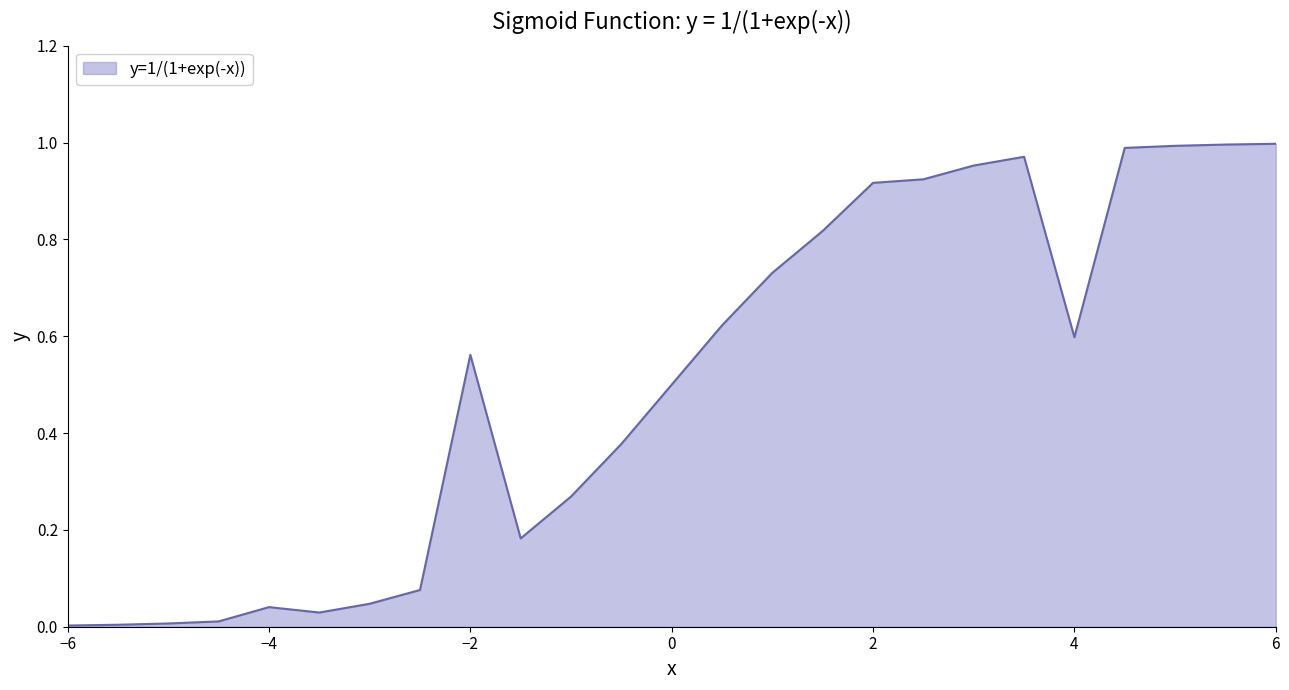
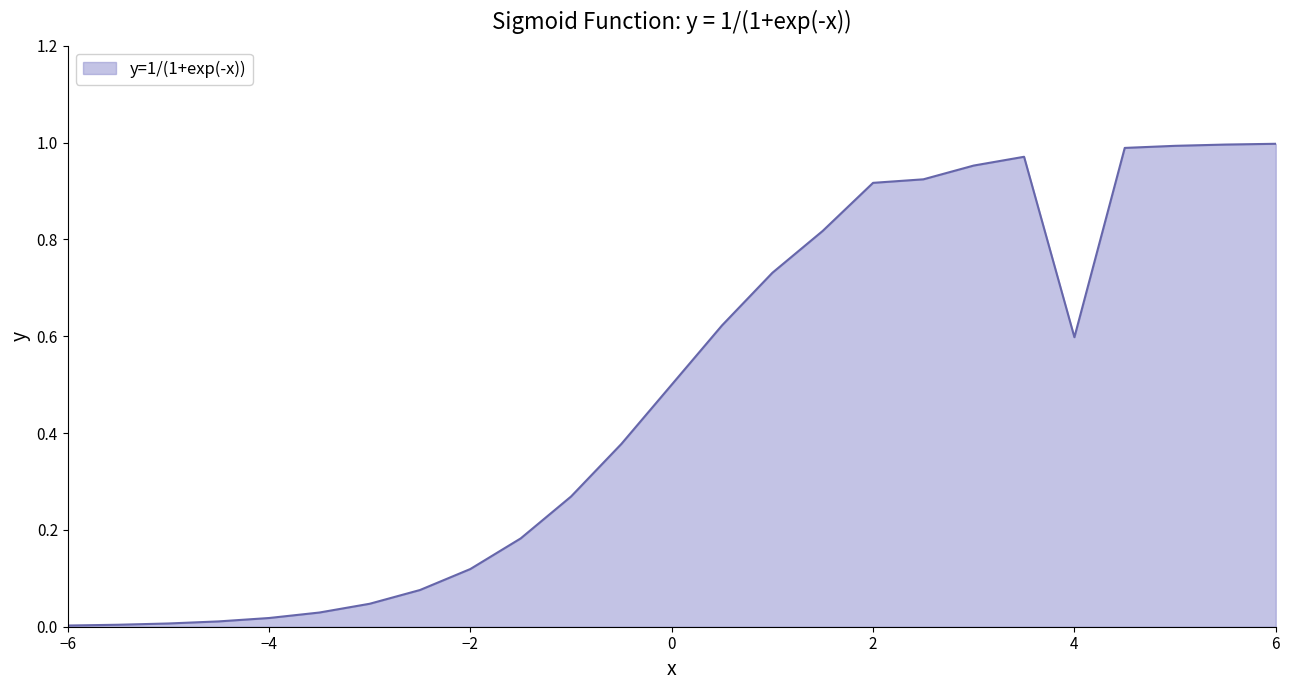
  {
    "−6": 0.00,
-   "−4": 0.04,
-   "−2": 0.56,
+   "−4": 0.02,
+   "−2": 0.12,
    "0": 0.50,
    "2": 0.92,
    "4": 0.60,
    "6": 1.00
  }
